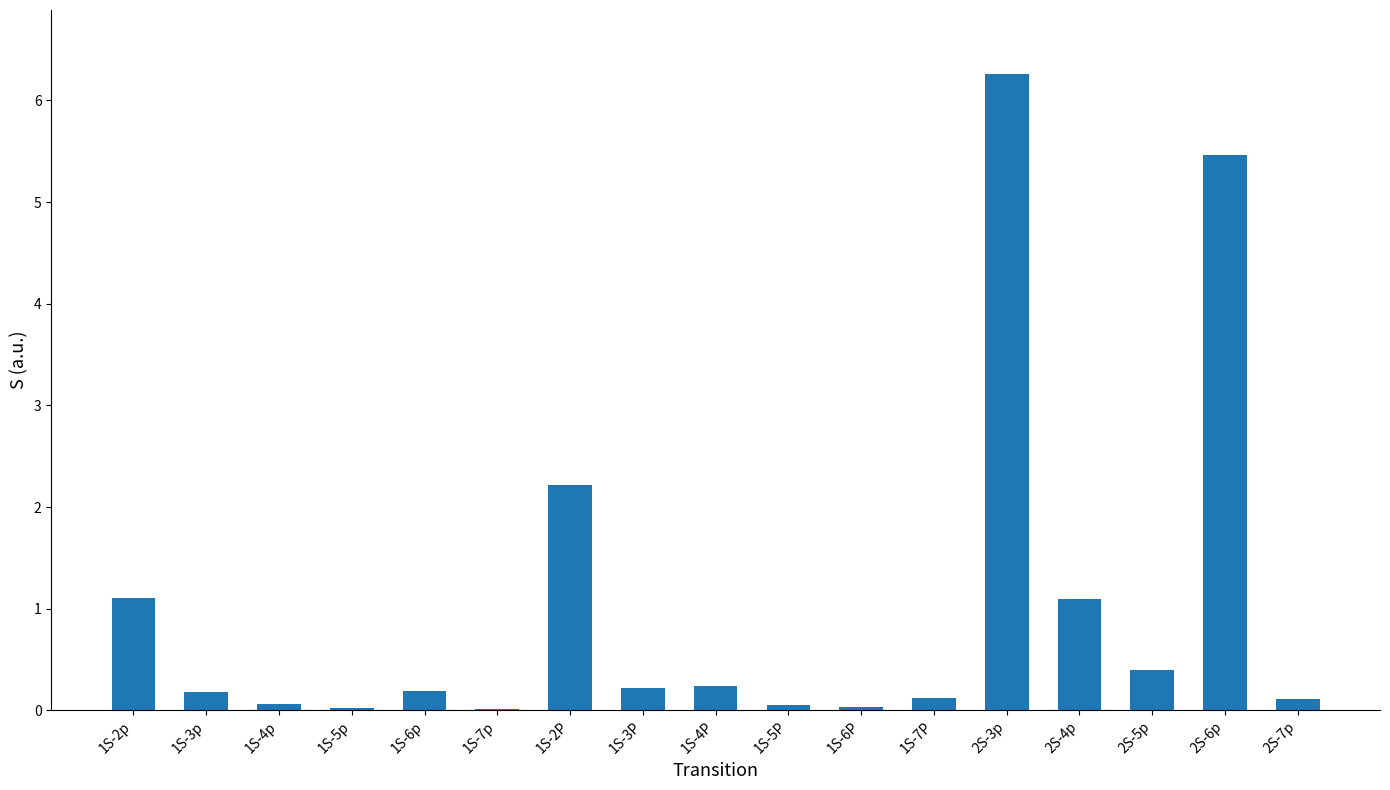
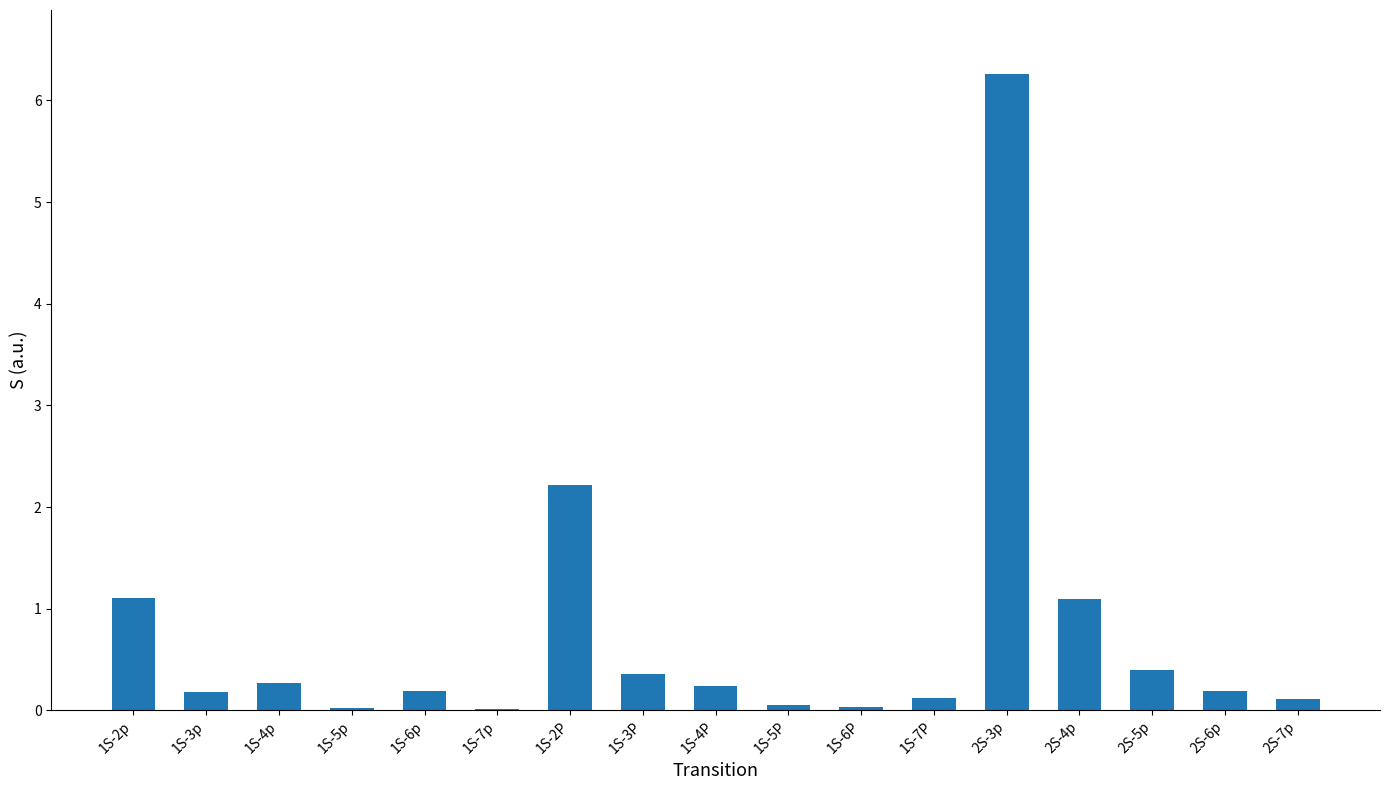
  {
    "1S-2p": 1.11,
    "1S-3p": 0.18,
-   "1S-4p": 0.06,
+   "1S-4p": 0.27,
    "1S-5p": 0.03,
    "1S-6p": 0.20,
    "1S-2P": 2.22,
-   "1S-3P": 0.22,
+   "1S-3P": 0.36,
    "1S-4P": 0.24,
    "1S-5P": 0.06,
    "1S-6P": 0.03,
    "1S-7P": 0.12,
    "2S-3p": 6.26,
    "2S-4p": 1.10,
    "2S-5p": 0.40,
-   "2S-6p": 5.47,
+   "2S-6p": 0.19,
    "2S-7p": 0.11
  }
